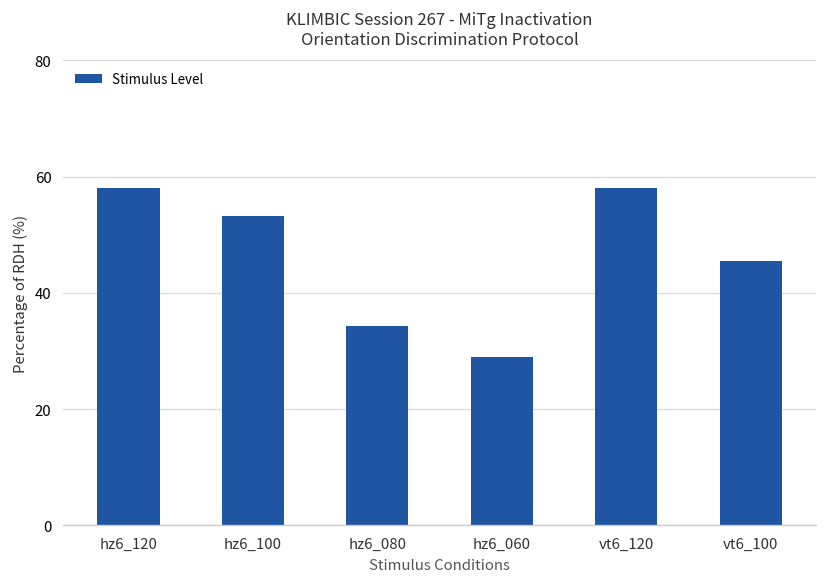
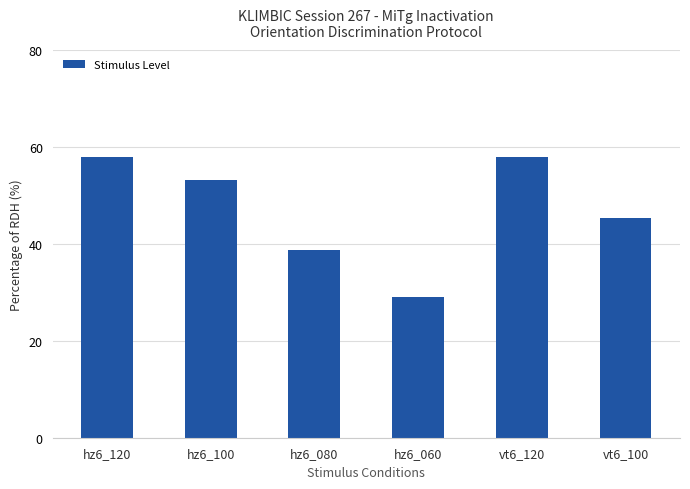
  {
    "hz6_120": 58,
    "hz6_100": 53,
-   "hz6_080": 34,
+   "hz6_080": 39,
    "hz6_060": 29,
    "vt6_120": 58,
    "vt6_100": 45
  }
